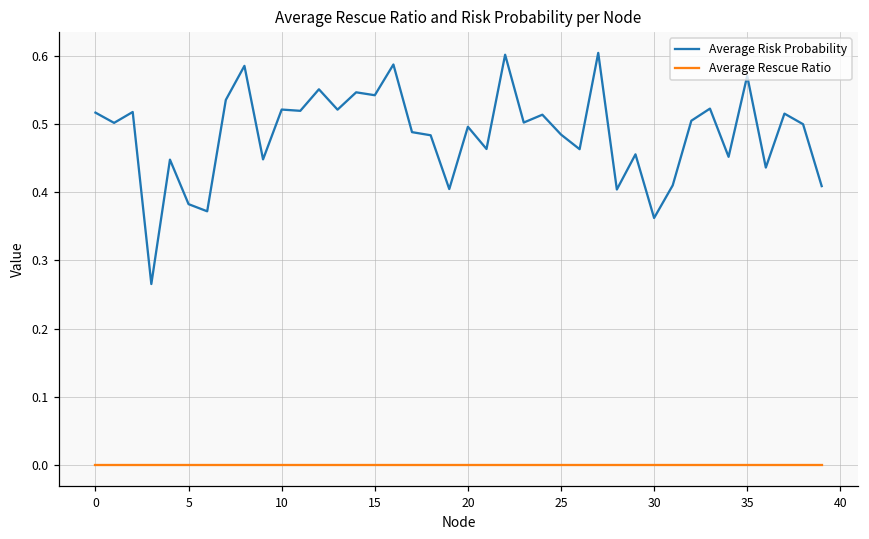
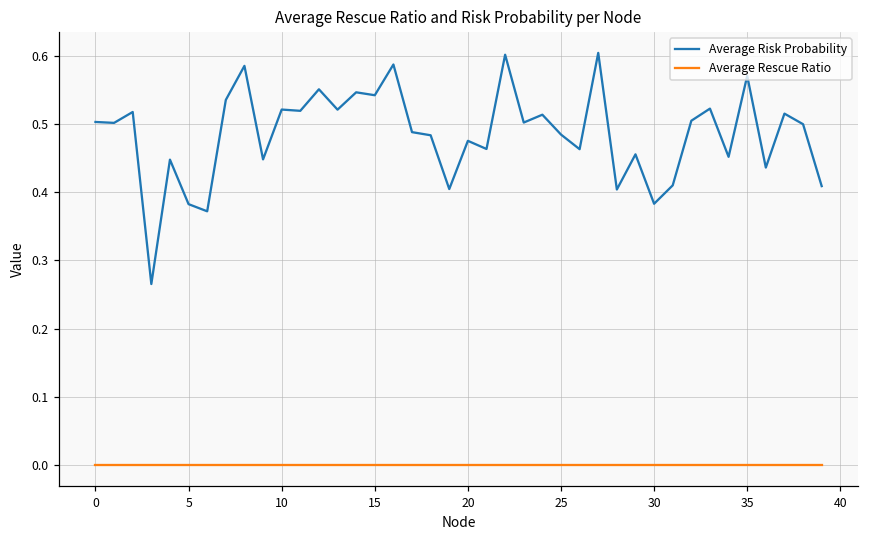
  {
    "Average Risk Probability": {
-     "0": 0.52,
+     "0": 0.50,
      "5": 0.38,
      "10": 0.52,
      "15": 0.54,
-     "20": 0.50,
+     "20": 0.48,
      "25": 0.48,
-     "30": 0.36
+     "30": 0.38
    },
    "Average Rescue Ratio": {
      "0": 0.00,
      "5": 0.00,
      "10": 0.00,
      "15": 0.00,
      "20": 0.00,
      "25": 0.00,
      "30": 0.00,
      "35": 0.00
    }
  }
